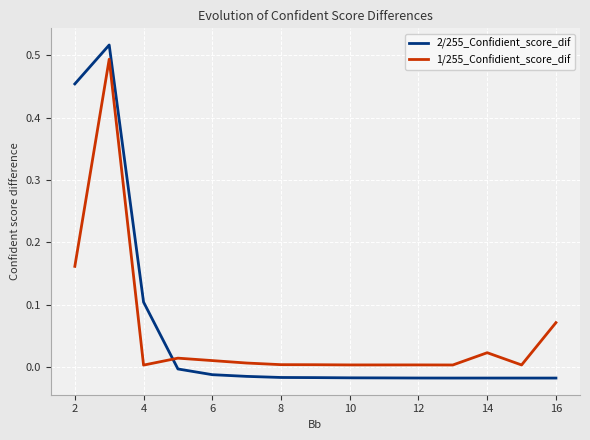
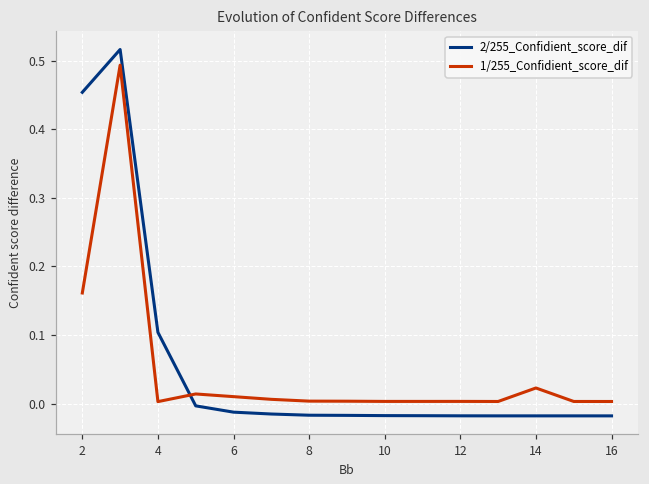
  {
    "2/255_Confidient_score_dif": {
      "2": 0.45,
      "4": 0.10,
      "6": -0.01,
      "8": -0.02,
      "10": -0.02,
      "12": -0.02,
      "14": -0.02,
      "16": -0.02
    },
    "1/255_Confidient_score_dif": {
      "2": 0.16,
      "4": 0.00,
      "6": 0.01,
      "8": 0.00,
      "10": 0.00,
      "12": 0.00,
      "14": 0.02,
-     "16": 0.07
+     "16": 0.00
    }
  }
